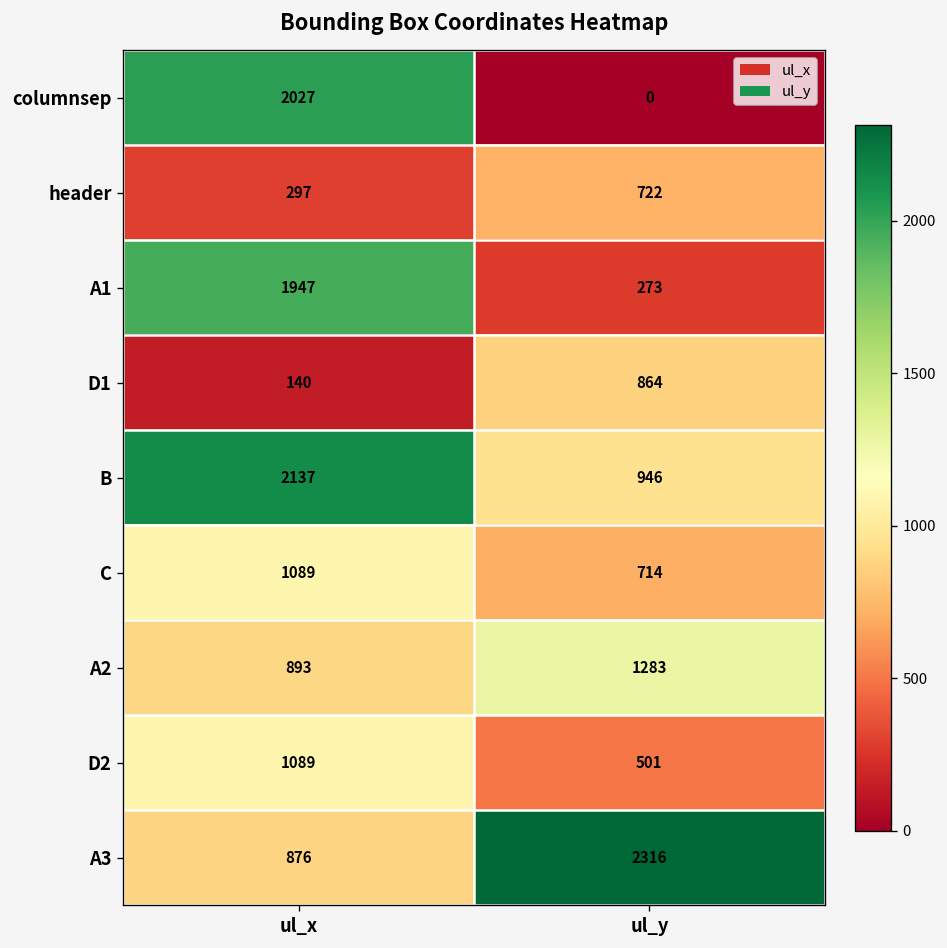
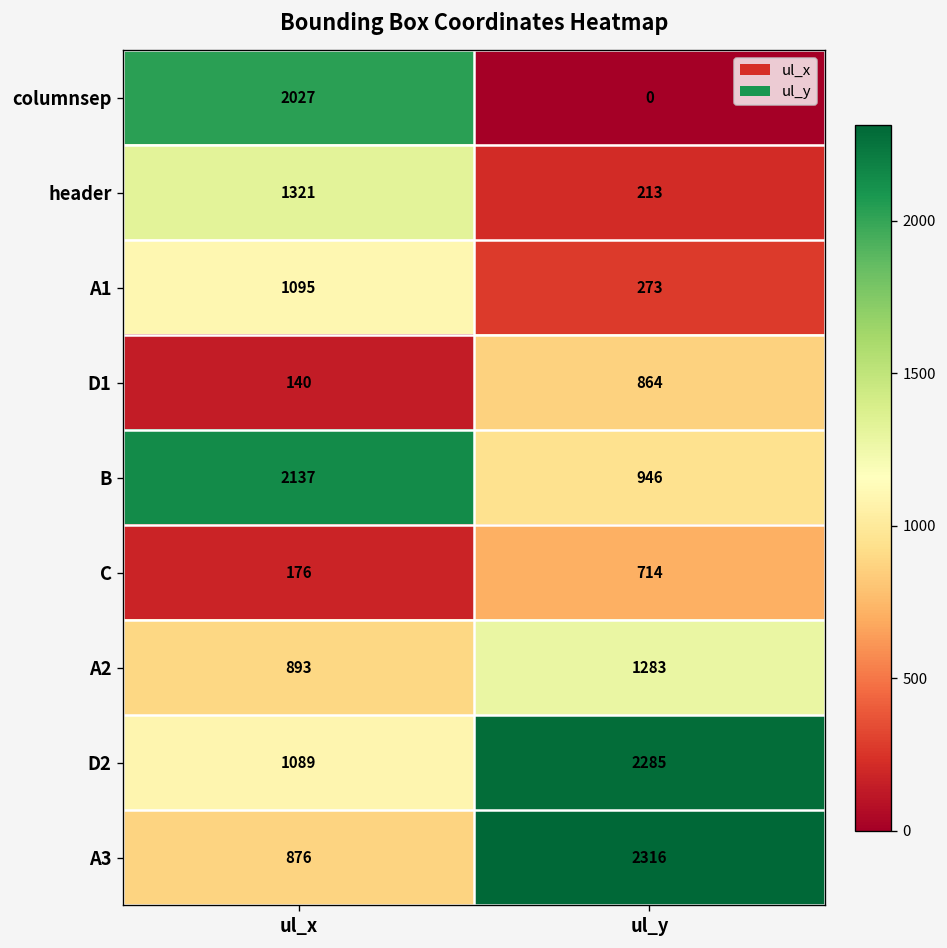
  {
    "columnsep": {
      "ul_x": 2027,
      "ul_y": 0
    },
    "header": {
-     "ul_x": 297,
-     "ul_y": 722
+     "ul_x": 1321,
+     "ul_y": 213
    },
    "A1": {
-     "ul_x": 1947,
+     "ul_x": 1095,
      "ul_y": 273
    },
    "D1": {
      "ul_x": 140,
      "ul_y": 864
    },
    "B": {
      "ul_x": 2137,
      "ul_y": 946
    },
    "C": {
-     "ul_x": 1089,
+     "ul_x": 176,
      "ul_y": 714
    },
    "A2": {
      "ul_x": 893,
      "ul_y": 1283
    },
    "D2": {
      "ul_x": 1089,
-     "ul_y": 501
+     "ul_y": 2285
    },
    "A3": {
      "ul_x": 876,
      "ul_y": 2316
    }
  }
